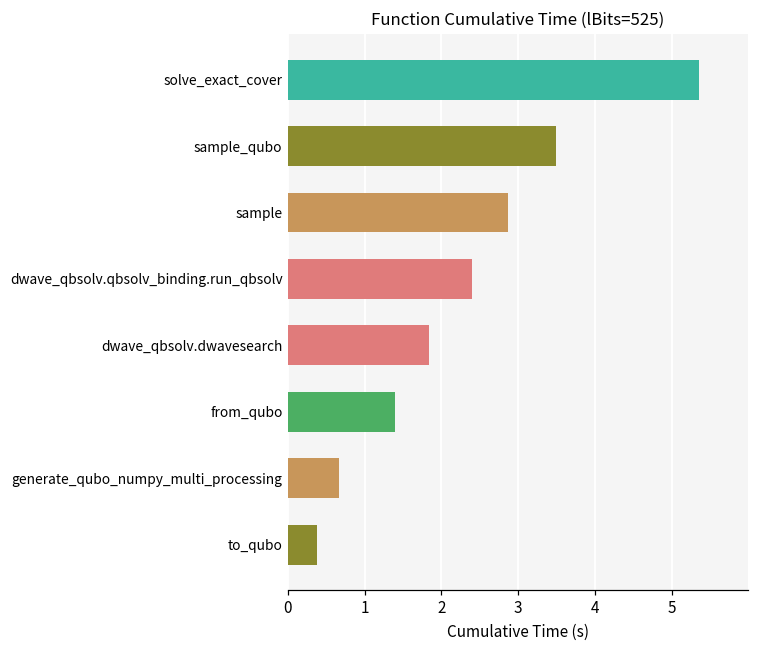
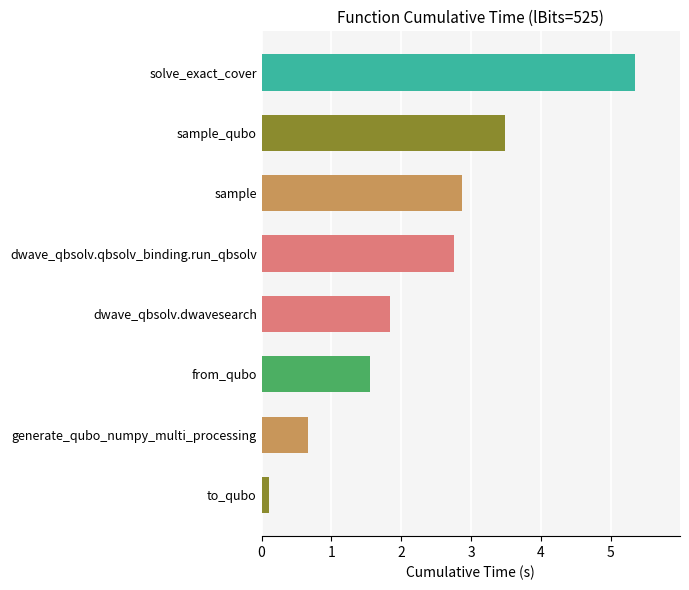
  {
    "solve_exact_cover": 5.3,
    "sample_qubo": 3.5,
    "sample": 2.9,
-   "dwave_qbsolv.qbsolv_binding.run_qbsolv": 2.4,
+   "dwave_qbsolv.qbsolv_binding.run_qbsolv": 2.8,
    "dwave_qbsolv.dwavesearch": 1.8,
-   "from_qubo": 1.4,
+   "from_qubo": 1.6,
    "generate_qubo_numpy_multi_processing": 0.7,
-   "to_qubo": 0.4
+   "to_qubo": 0.1
  }
